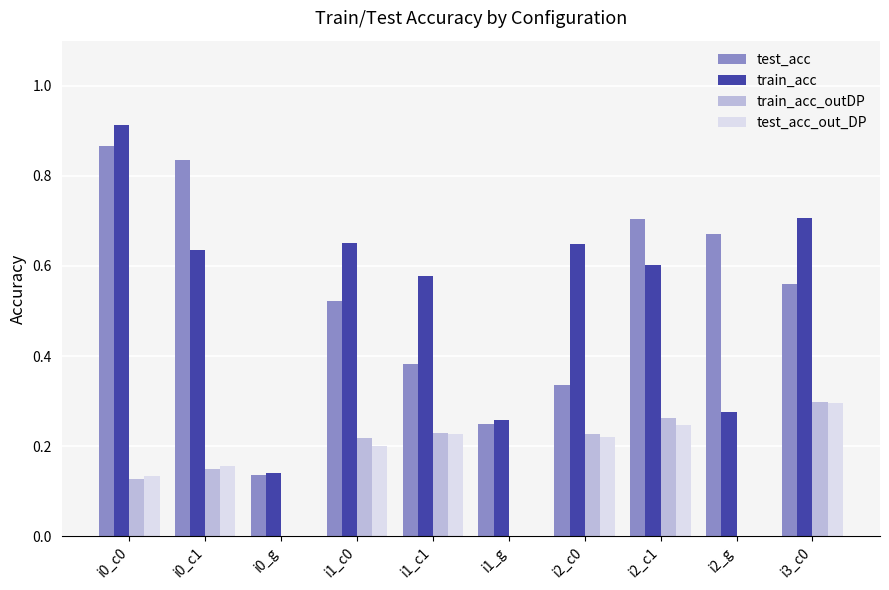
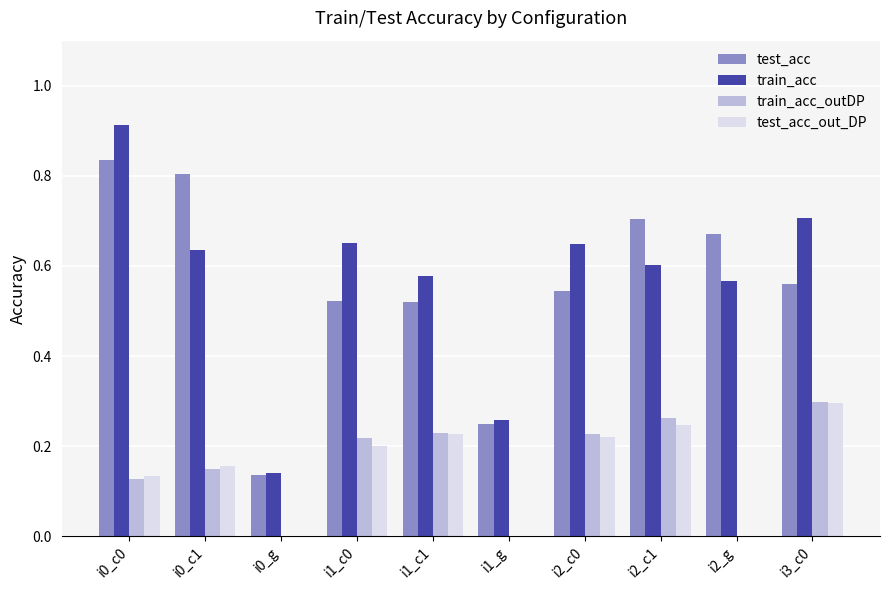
  {
    "test_acc": {
-     "i0_c0": 0.87,
-     "i0_c1": 0.83,
+     "i0_c0": 0.84,
+     "i0_c1": 0.80,
      "i0_g": 0.14,
      "i1_c0": 0.52,
-     "i1_c1": 0.38,
+     "i1_c1": 0.52,
      "i1_g": 0.25,
-     "i2_c0": 0.34,
+     "i2_c0": 0.55,
      "i2_c1": 0.70,
      "i2_g": 0.67,
      "i3_c0": 0.56
    },
    "train_acc": {
      "i0_c0": 0.91,
      "i0_c1": 0.64,
      "i0_g": 0.14,
      "i1_c0": 0.65,
      "i1_c1": 0.58,
      "i1_g": 0.26,
      "i2_c0": 0.65,
      "i2_c1": 0.60,
-     "i2_g": 0.28,
+     "i2_g": 0.57,
      "i3_c0": 0.71
    }
  }
